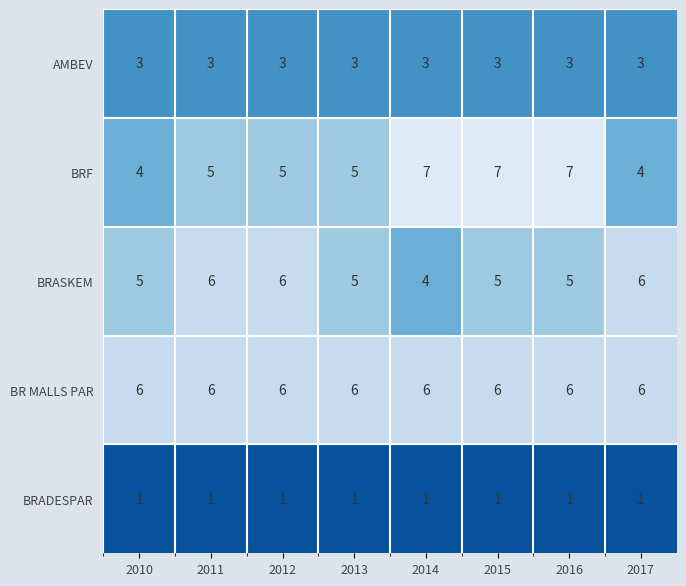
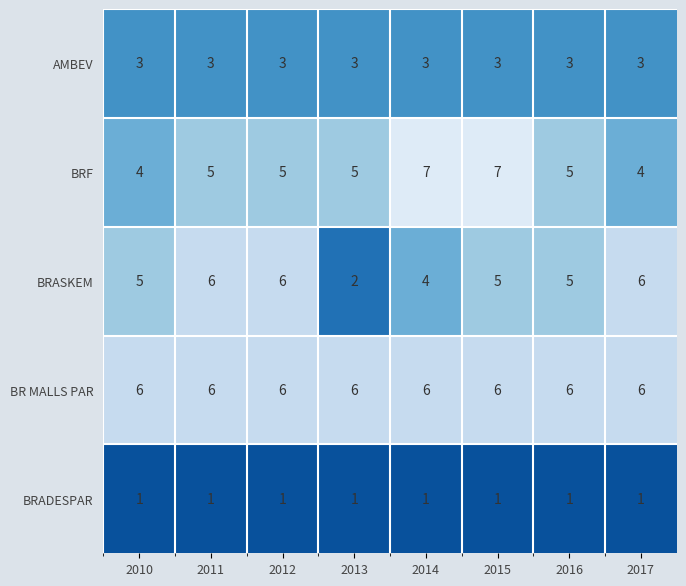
  {
    "AMBEV": {
      "2010": 3,
      "2011": 3,
      "2012": 3,
      "2013": 3,
      "2014": 3,
      "2015": 3,
      "2016": 3,
      "2017": 3
    },
    "BRF": {
      "2010": 4,
      "2011": 5,
      "2012": 5,
      "2013": 5,
      "2014": 7,
      "2015": 7,
-     "2016": 7,
+     "2016": 5,
      "2017": 4
    },
    "BRASKEM": {
      "2010": 5,
      "2011": 6,
      "2012": 6,
-     "2013": 5,
+     "2013": 2,
      "2014": 4,
      "2015": 5,
      "2016": 5,
      "2017": 6
    },
    "BR MALLS PAR": {
      "2010": 6,
      "2011": 6,
      "2012": 6,
      "2013": 6,
      "2014": 6,
      "2015": 6,
      "2016": 6,
      "2017": 6
    },
    "BRADESPAR": {
      "2010": 1,
      "2011": 1,
      "2012": 1,
      "2013": 1,
      "2014": 1,
      "2015": 1,
      "2016": 1,
      "2017": 1
    }
  }
